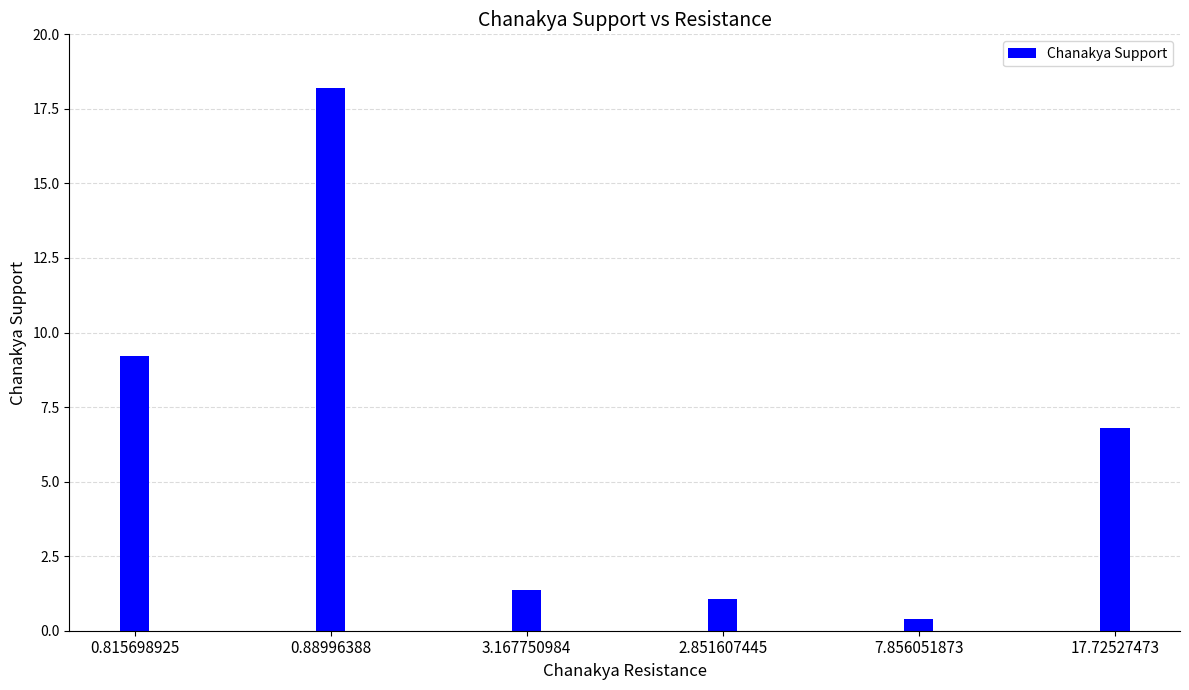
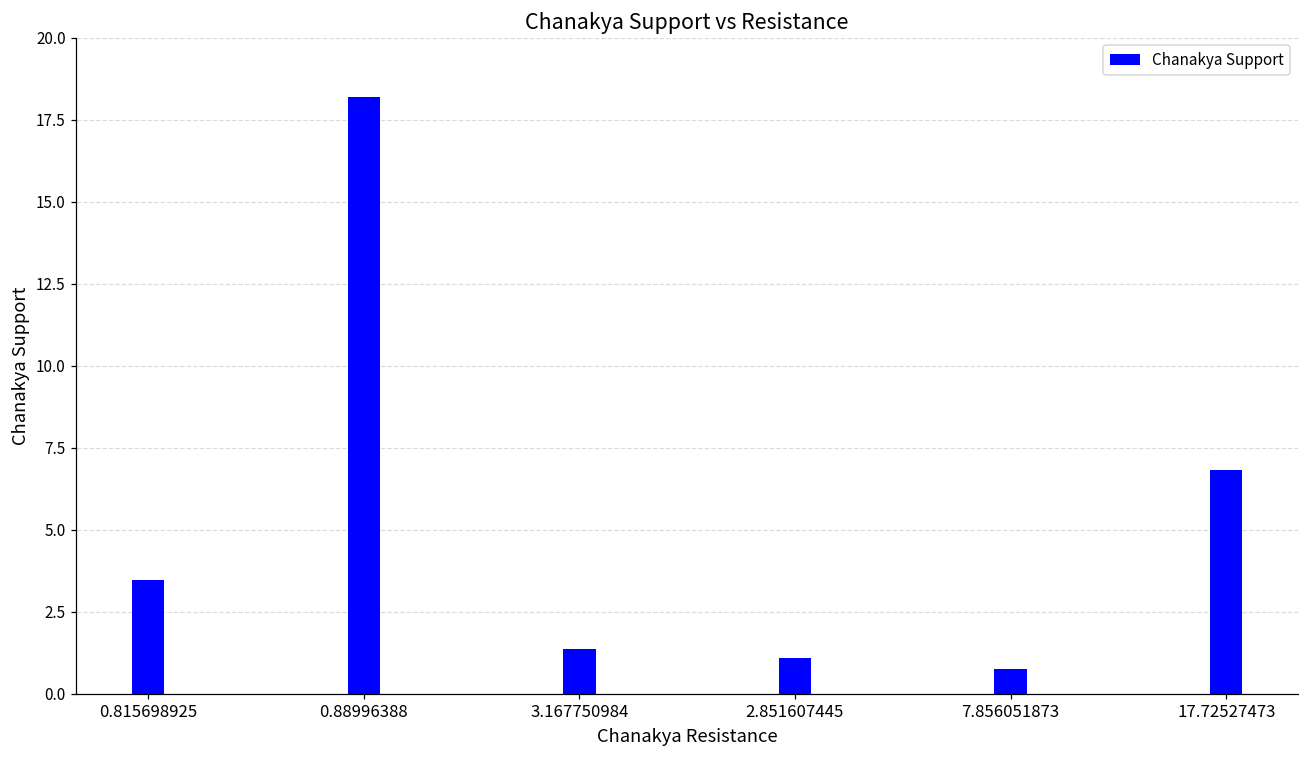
  {
-   "0.815698925": 9.2,
+   "0.815698925": 3.5,
    "0.88996388": 18.2,
    "3.167750984": 1.4,
    "2.851607445": 1.1,
-   "7.856051873": 0.4,
+   "7.856051873": 0.7,
    "17.72527473": 6.8
  }
